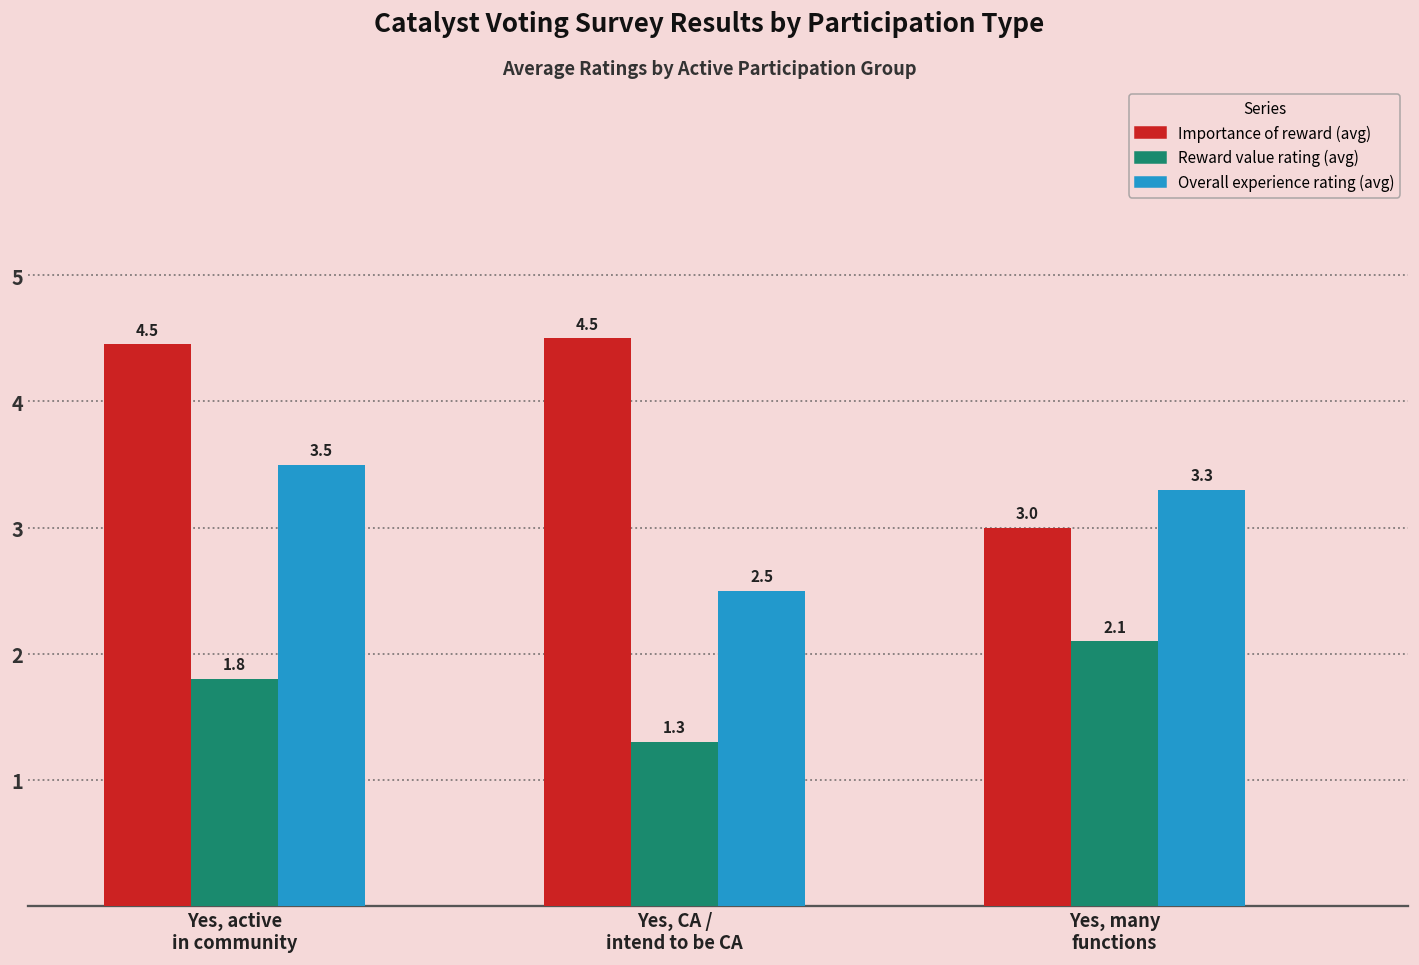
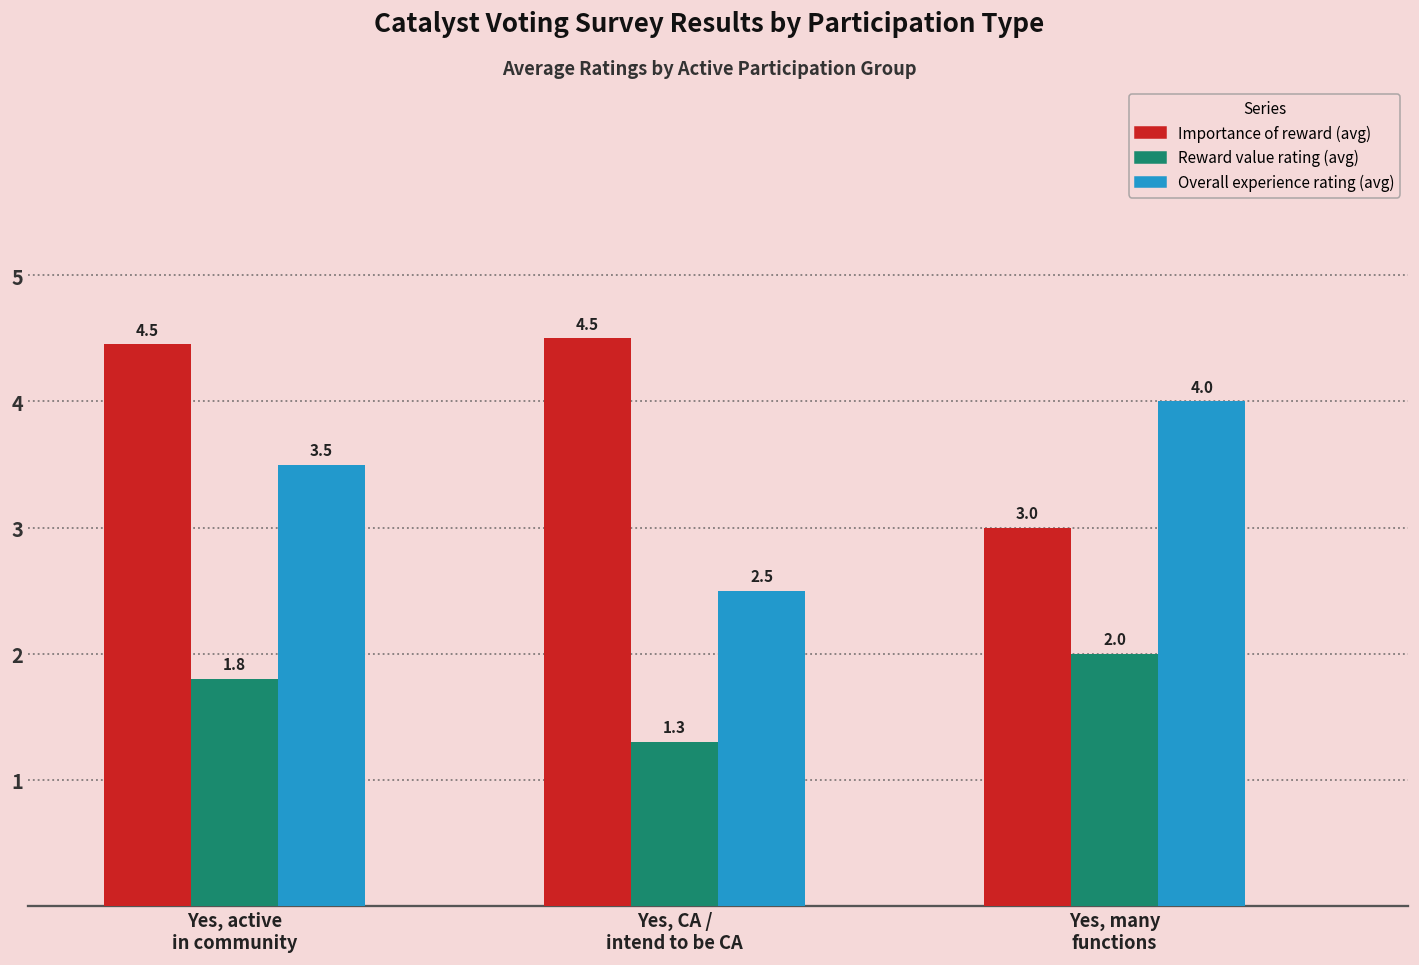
  {
    "Importance of reward (avg)": {
      "Yes, active in community": 4.5,
      "Yes, CA / intend to be CA": 4.5,
      "Yes, many functions": 3.0
    },
    "Reward value rating (avg)": {
      "Yes, active in community": 1.8,
      "Yes, CA / intend to be CA": 1.3,
-     "Yes, many functions": 2.1
+     "Yes, many functions": 2.0
    },
    "Overall experience rating (avg)": {
      "Yes, active in community": 3.5,
      "Yes, CA / intend to be CA": 2.5,
-     "Yes, many functions": 3.3
+     "Yes, many functions": 4.0
    }
  }
